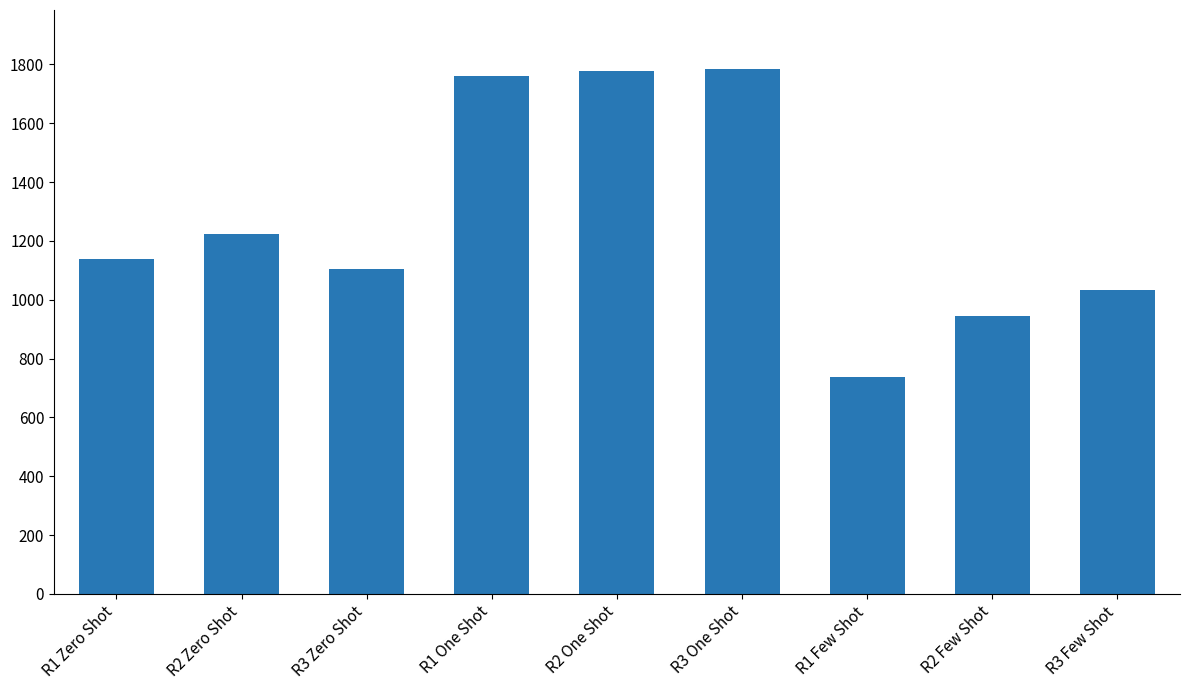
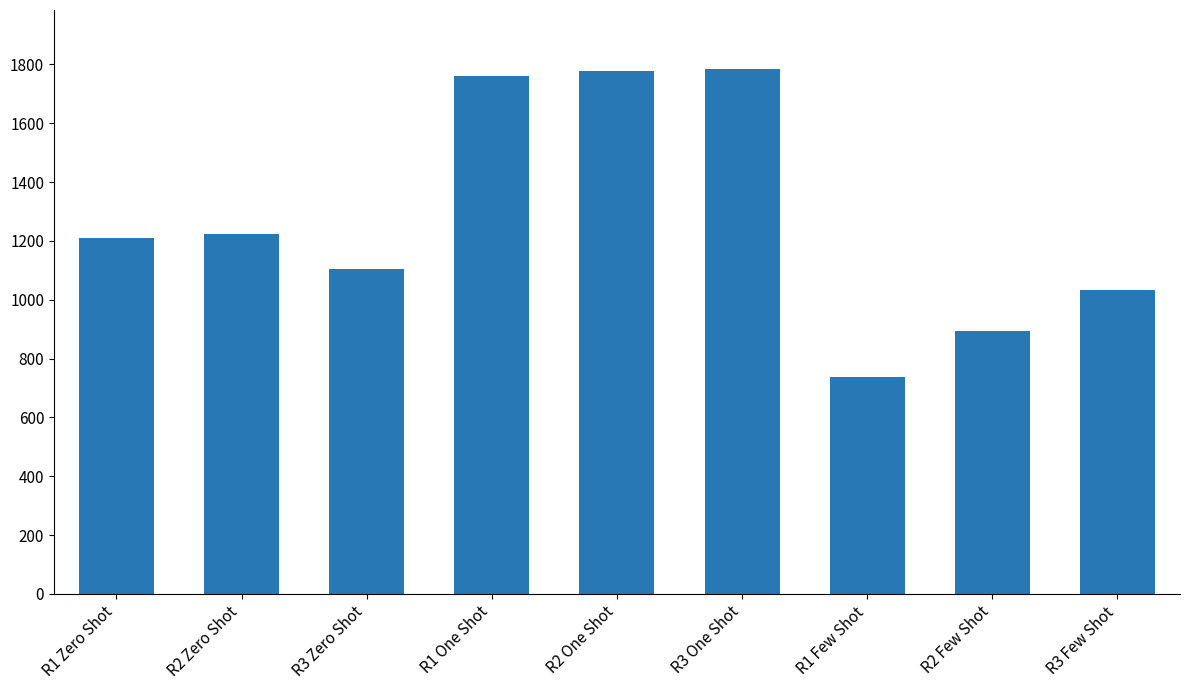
  {
-   "R1 Zero Shot": 1140,
+   "R1 Zero Shot": 1210,
    "R2 Zero Shot": 1220,
    "R3 Zero Shot": 1100,
    "R1 One Shot": 1760,
    "R2 One Shot": 1780,
    "R3 One Shot": 1790,
    "R1 Few Shot": 740,
-   "R2 Few Shot": 940,
+   "R2 Few Shot": 890,
    "R3 Few Shot": 1030
  }
